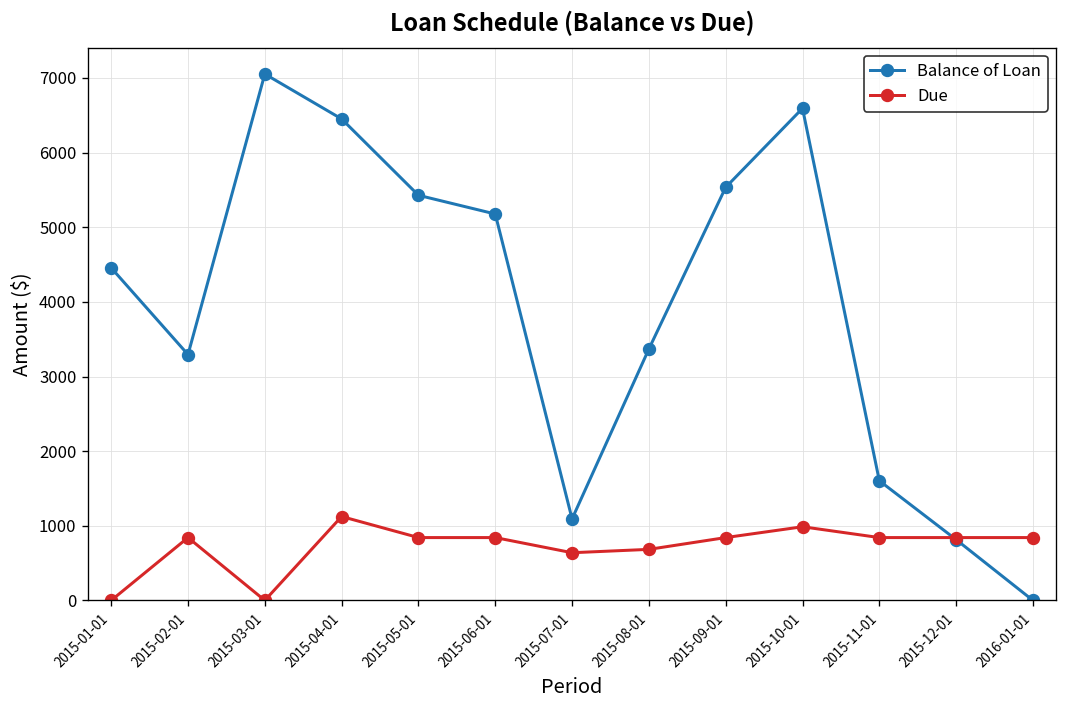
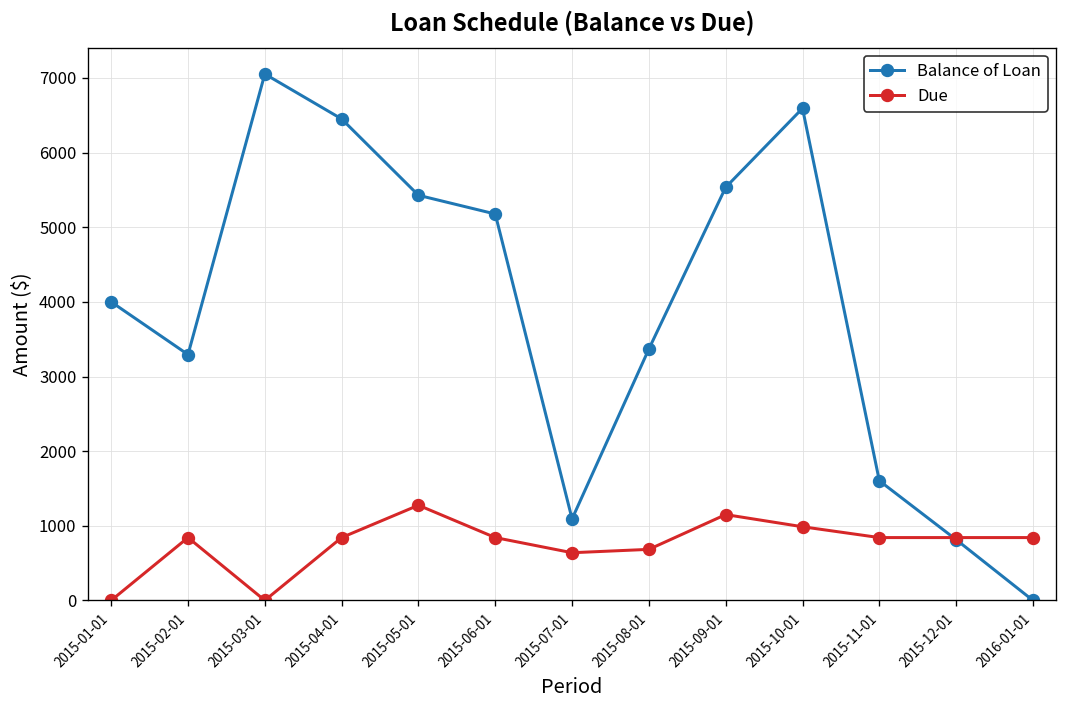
  {
    "Balance of Loan": {
-     "2015-01-01": 4500,
+     "2015-01-01": 4000,
      "2015-02-01": 3300,
      "2015-03-01": 7100,
      "2015-04-01": 6500,
      "2015-05-01": 5400,
      "2015-06-01": 5200,
      "2015-07-01": 1100,
      "2015-08-01": 3400,
      "2015-09-01": 5500,
      "2015-10-01": 6600,
      "2015-11-01": 1600,
      "2016-01-01": 0
    },
    "Due": {
      "2015-01-01": 0,
      "2015-02-01": 800,
      "2015-03-01": 0,
-     "2015-04-01": 1100,
-     "2015-05-01": 800,
+     "2015-04-01": 800,
+     "2015-05-01": 1300,
      "2015-06-01": 800,
      "2015-07-01": 600,
      "2015-08-01": 700,
-     "2015-09-01": 800,
+     "2015-09-01": 1200,
      "2015-10-01": 1000,
      "2015-11-01": 800,
      "2016-01-01": 800
    }
  }
